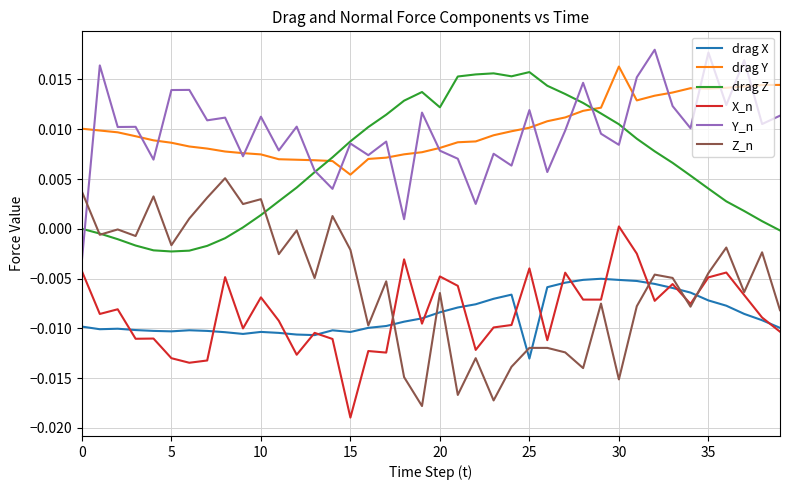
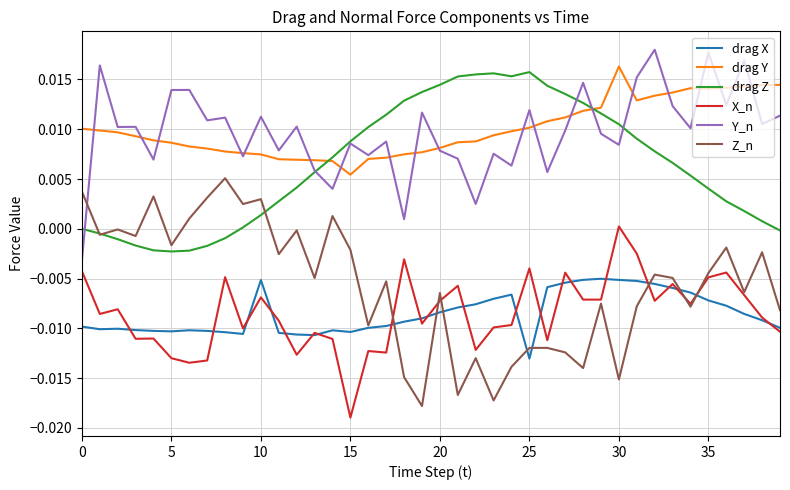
  {
    "drag X": {
      "0": -0.010,
      "5": -0.010,
-     "10": -0.010,
+     "10": -0.005,
      "15": -0.010,
      "20": -0.008,
      "25": -0.013,
      "30": -0.005,
      "35": -0.007
    },
    "drag Y": {
      "0": 0.010,
      "5": 0.009,
      "10": 0.007,
      "15": 0.005,
      "20": 0.008,
      "25": 0.010,
      "30": 0.016
    },
    "drag Z": {
      "0": 0.000,
      "5": -0.002,
      "10": 0.001,
-     "20": 0.012,
+     "20": 0.014,
      "25": 0.016,
      "30": 0.011,
      "35": 0.004
    },
    "X_n": {
      "0": -0.004,
      "5": -0.013,
      "10": -0.007,
      "15": -0.019,
-     "20": -0.005,
+     "20": -0.007,
      "25": -0.004,
      "30": 0.000,
      "35": -0.005
    },
    "Y_n": {
      "0": -0.003,
      "5": 0.014,
      "10": 0.011,
      "20": 0.008,
      "25": 0.012,
      "30": 0.008
    },
    "Z_n": {
      "0": 0.004,
      "5": -0.002,
      "10": 0.003,
      "15": -0.002,
      "20": -0.006,
      "25": -0.012,
      "30": -0.015,
      "35": -0.004
    }
  }
